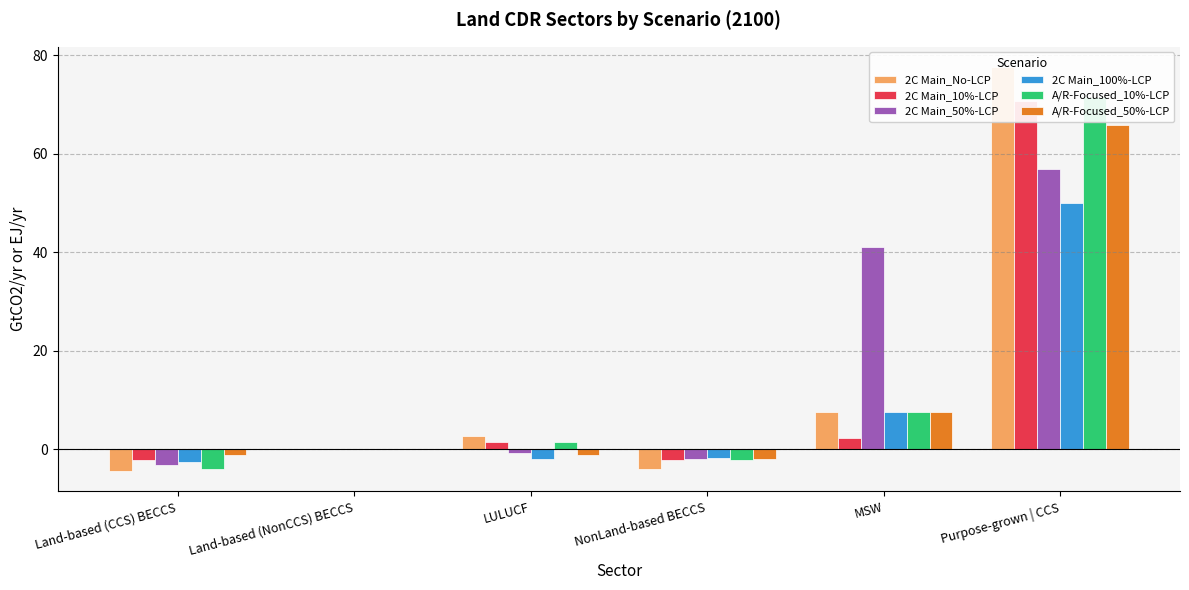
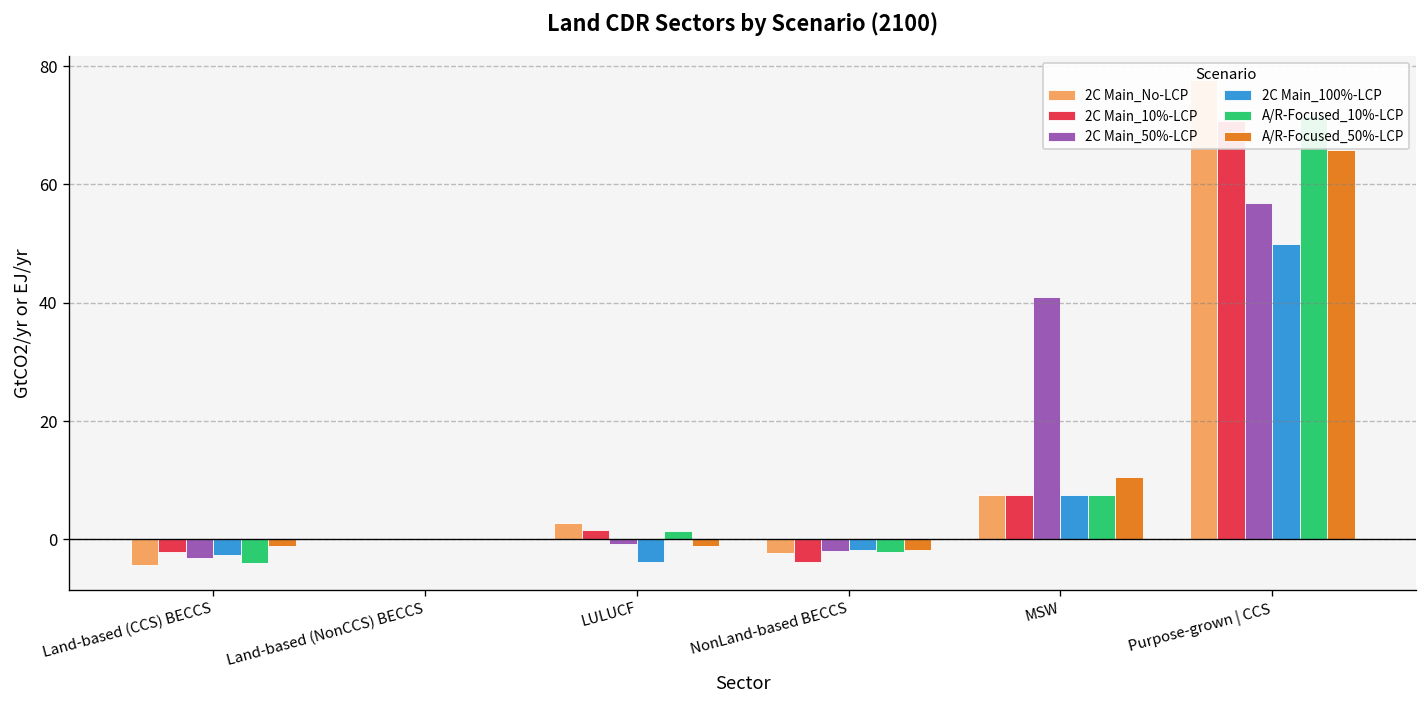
  {
    "2C Main_No-LCP": {
      "Land-based (CCS) BECCS": -4,
      "Land-based (NonCCS) BECCS": 0,
      "LULUCF": 3,
-     "NonLand-based BECCS": -4,
+     "NonLand-based BECCS": -2,
      "MSW": 8
    },
    "2C Main_10%-LCP": {
      "Land-based (CCS) BECCS": -2,
      "Land-based (NonCCS) BECCS": 0,
      "LULUCF": 2,
-     "NonLand-based BECCS": -2,
-     "MSW": 2
+     "NonLand-based BECCS": -4,
+     "MSW": 8
    },
    "2C Main_50%-LCP": {
      "Land-based (CCS) BECCS": -3,
      "Land-based (NonCCS) BECCS": 0,
      "LULUCF": -1,
      "NonLand-based BECCS": -2,
      "MSW": 41,
      "Purpose-grown | CCS": 57
    },
    "2C Main_100%-LCP": {
      "Land-based (CCS) BECCS": -3,
      "Land-based (NonCCS) BECCS": 0,
-     "LULUCF": -2,
+     "LULUCF": -4,
      "NonLand-based BECCS": -2,
      "MSW": 8,
      "Purpose-grown | CCS": 50
    },
    "A/R-Focused_10%-LCP": {
      "Land-based (CCS) BECCS": -4,
      "Land-based (NonCCS) BECCS": 0,
      "LULUCF": 1,
      "NonLand-based BECCS": -2,
      "MSW": 8
    },
    "A/R-Focused_50%-LCP": {
      "Land-based (CCS) BECCS": -1,
      "Land-based (NonCCS) BECCS": 0,
      "LULUCF": -1,
      "NonLand-based BECCS": -2,
-     "MSW": 8,
+     "MSW": 10,
      "Purpose-grown | CCS": 66
    }
  }
